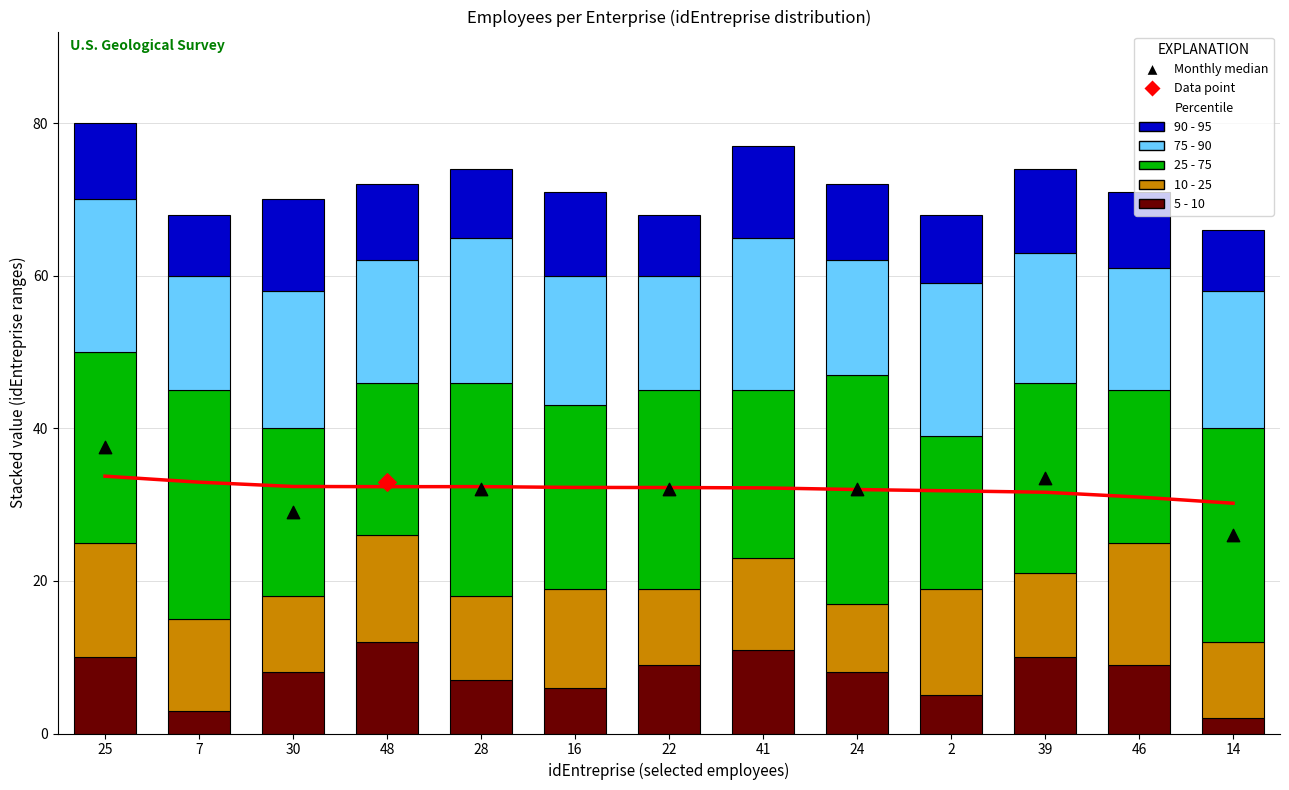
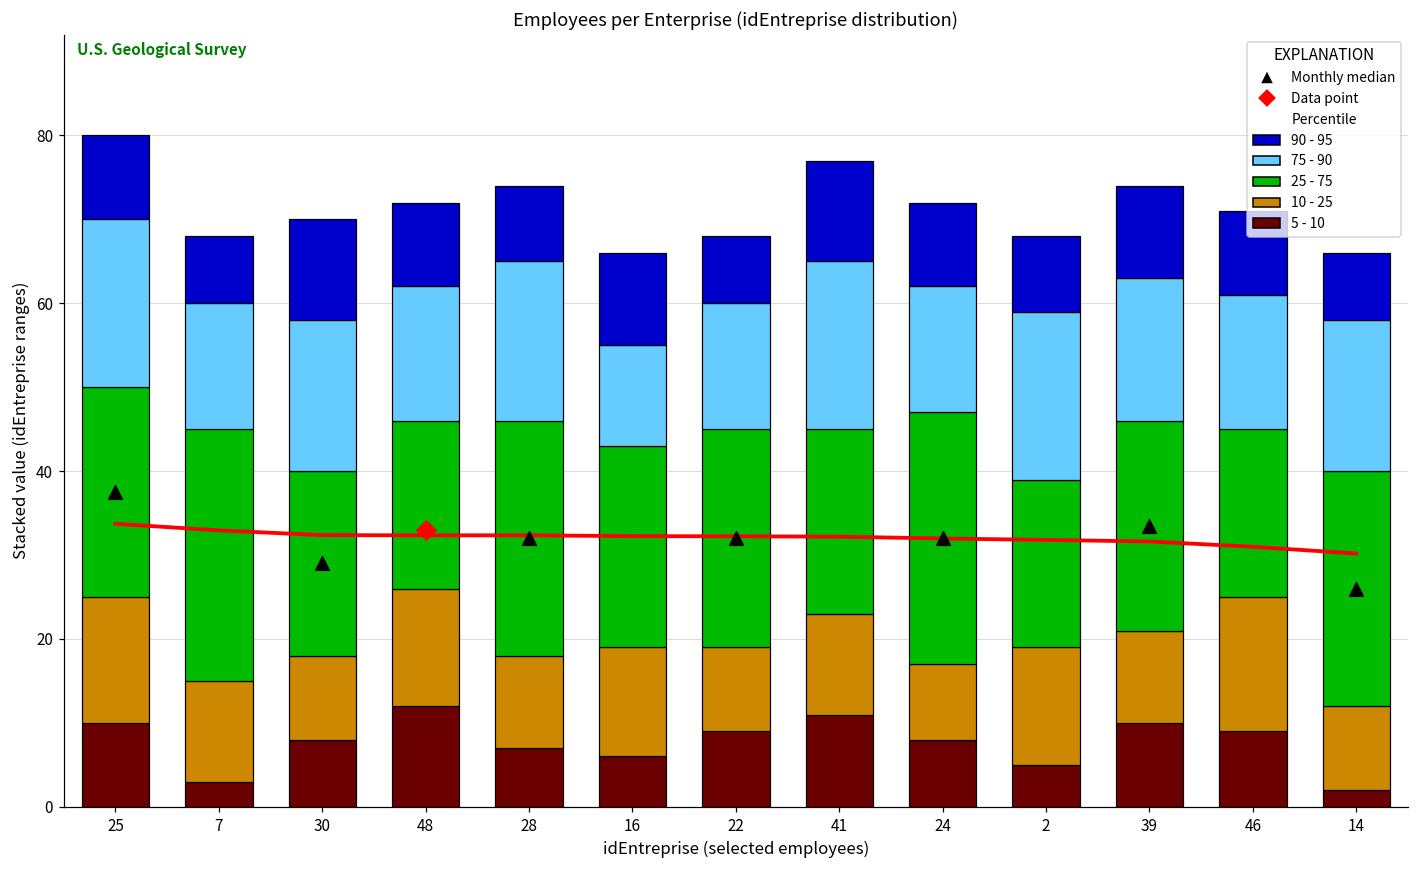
  {
    "5 - 10": {
      "25": 10,
      "7": 3,
      "30": 8,
      "48": 12,
      "28": 7,
      "16": 6,
      "22": 9,
      "41": 11,
      "24": 8,
      "2": 5,
      "39": 10,
      "46": 9,
      "14": 2
    },
    "10 - 25": {
      "25": 15,
      "7": 12,
      "30": 10,
      "48": 14,
      "28": 11,
      "16": 13,
      "22": 10,
      "41": 12,
      "24": 9,
      "2": 14,
      "39": 11,
      "46": 16,
      "14": 10
    },
    "25 - 75": {
      "25": 25,
      "7": 30,
      "30": 22,
      "48": 20,
      "28": 28,
      "16": 24,
      "22": 26,
      "41": 22,
      "24": 30,
      "2": 20,
      "39": 25,
      "46": 20,
      "14": 28
    },
    "75 - 90": {
      "25": 20,
      "7": 15,
      "30": 18,
      "48": 16,
      "28": 19,
-     "16": 17,
+     "16": 12,
      "22": 15,
      "41": 20,
      "24": 15,
      "2": 20,
      "39": 17,
      "46": 16,
      "14": 18
    },
    "90 - 95": {
      "25": 10,
      "7": 8,
      "30": 12,
      "48": 10,
      "28": 9,
      "16": 11,
      "22": 8,
      "41": 12,
      "24": 10,
      "2": 9,
      "39": 11,
      "14": 8
    }
  }
